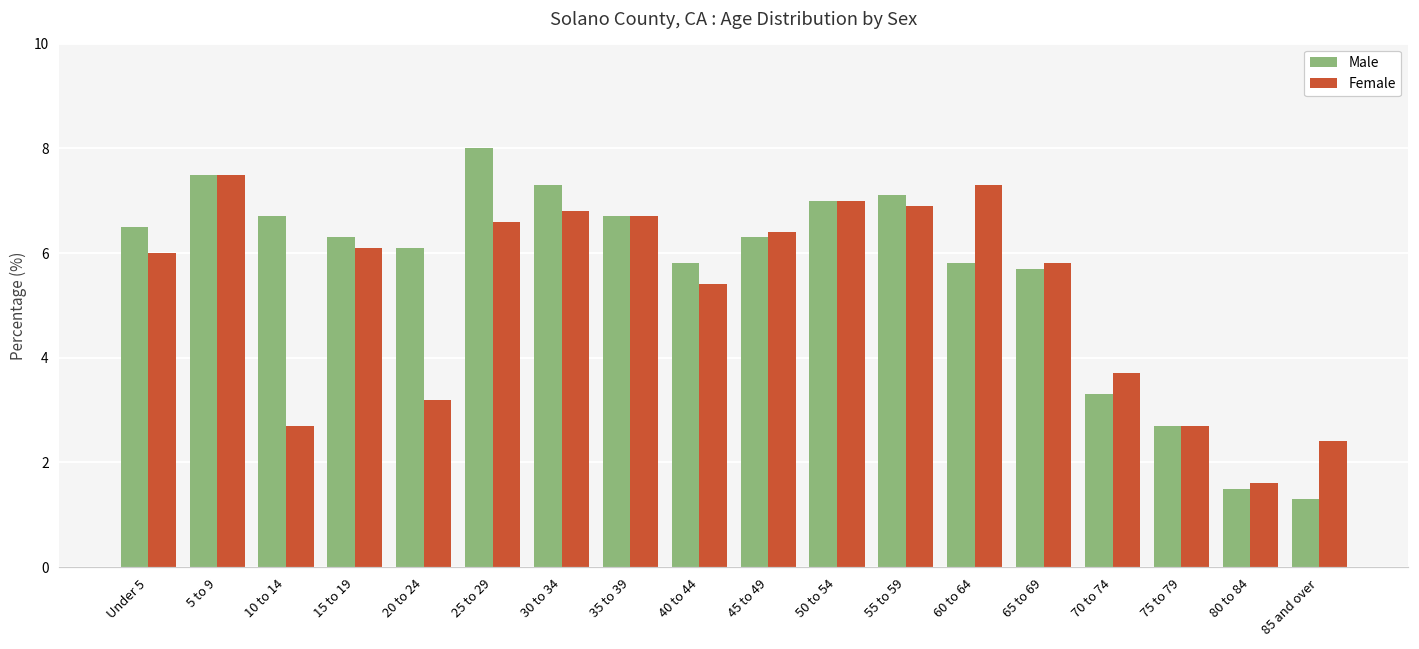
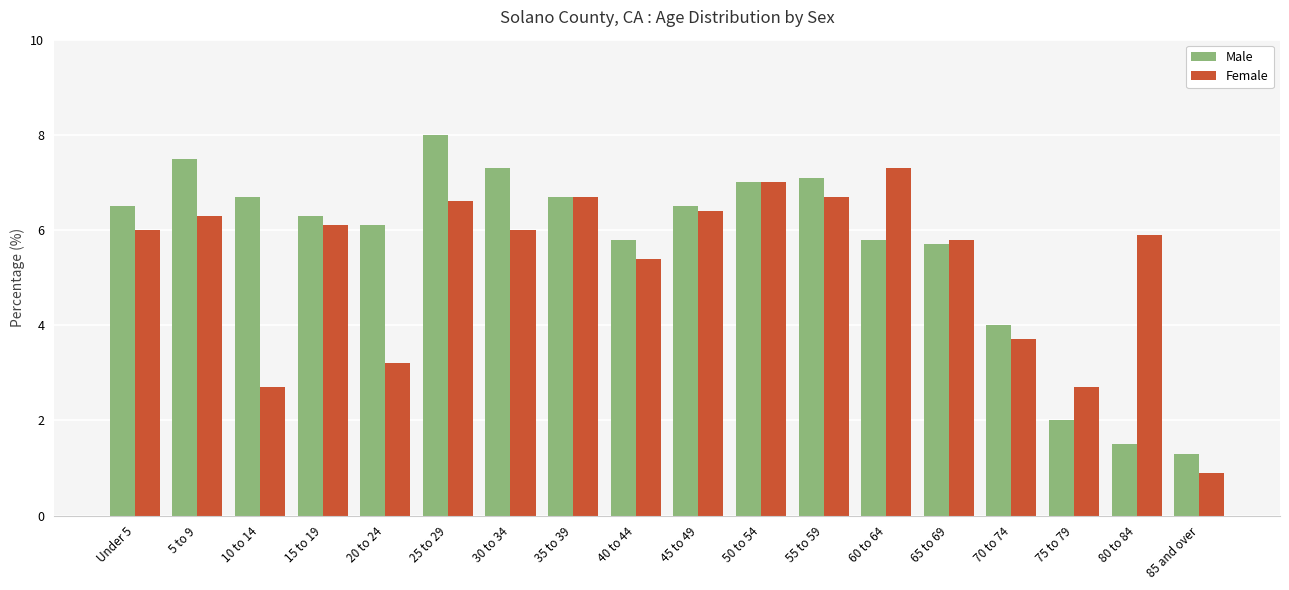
  {
    "Male": {
      "Under 5": 6.5,
      "5 to 9": 7.5,
      "10 to 14": 6.7,
      "15 to 19": 6.3,
      "20 to 24": 6.1,
      "25 to 29": 8.0,
      "30 to 34": 7.3,
      "35 to 39": 6.7,
      "40 to 44": 5.8,
-     "45 to 49": 6.3,
+     "45 to 49": 6.5,
      "50 to 54": 7.0,
      "55 to 59": 7.1,
      "60 to 64": 5.8,
      "65 to 69": 5.7,
-     "70 to 74": 3.3,
-     "75 to 79": 2.7,
+     "70 to 74": 4.0,
+     "75 to 79": 2.0,
      "80 to 84": 1.5,
      "85 and over": 1.3
    },
    "Female": {
      "Under 5": 6.0,
-     "5 to 9": 7.5,
+     "5 to 9": 6.3,
      "10 to 14": 2.7,
      "15 to 19": 6.1,
      "20 to 24": 3.2,
      "25 to 29": 6.6,
-     "30 to 34": 6.8,
+     "30 to 34": 6.0,
      "35 to 39": 6.7,
      "40 to 44": 5.4,
      "45 to 49": 6.4,
      "50 to 54": 7.0,
-     "55 to 59": 6.9,
+     "55 to 59": 6.7,
      "60 to 64": 7.3,
      "65 to 69": 5.8,
      "70 to 74": 3.7,
      "75 to 79": 2.7,
-     "80 to 84": 1.6,
-     "85 and over": 2.4
+     "80 to 84": 5.9,
+     "85 and over": 0.9
    }
  }
